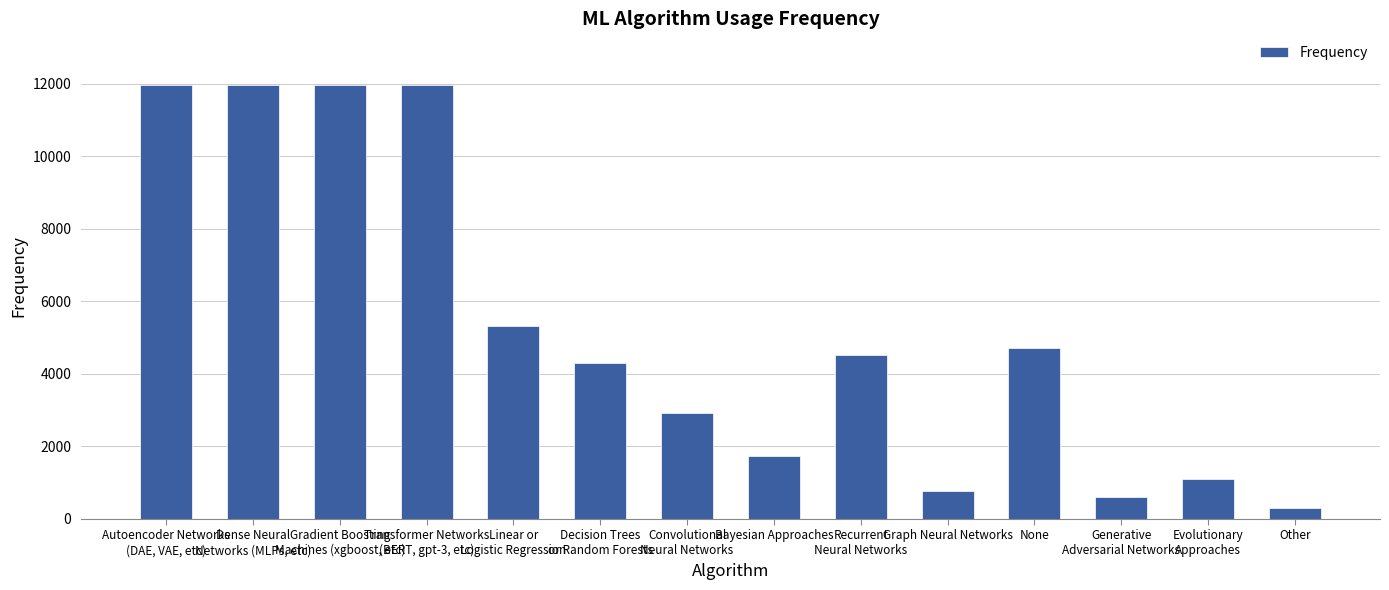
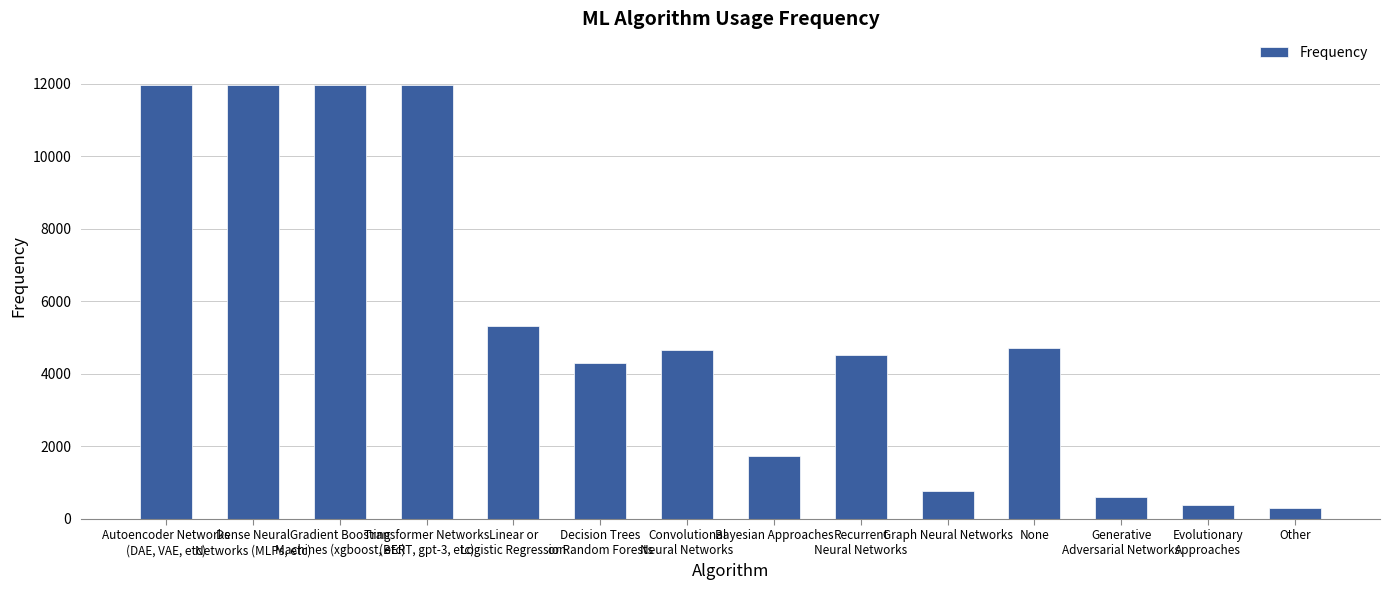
  {
-   "Convolutional Neural Networks": 2900,
+   "Convolutional Neural Networks": 4700,
    "Recurrent Neural Networks": 4500,
    "None": 4700,
    "Generative Adversarial Networks": 600,
-   "Evolutionary Approaches": 1100,
+   "Evolutionary Approaches": 400,
    "Other": 300
  }
